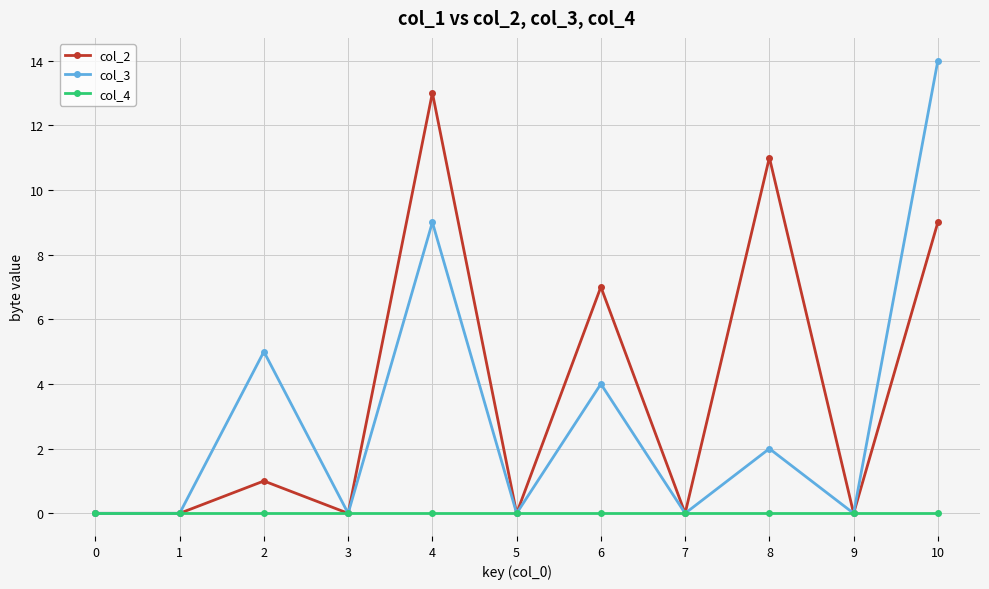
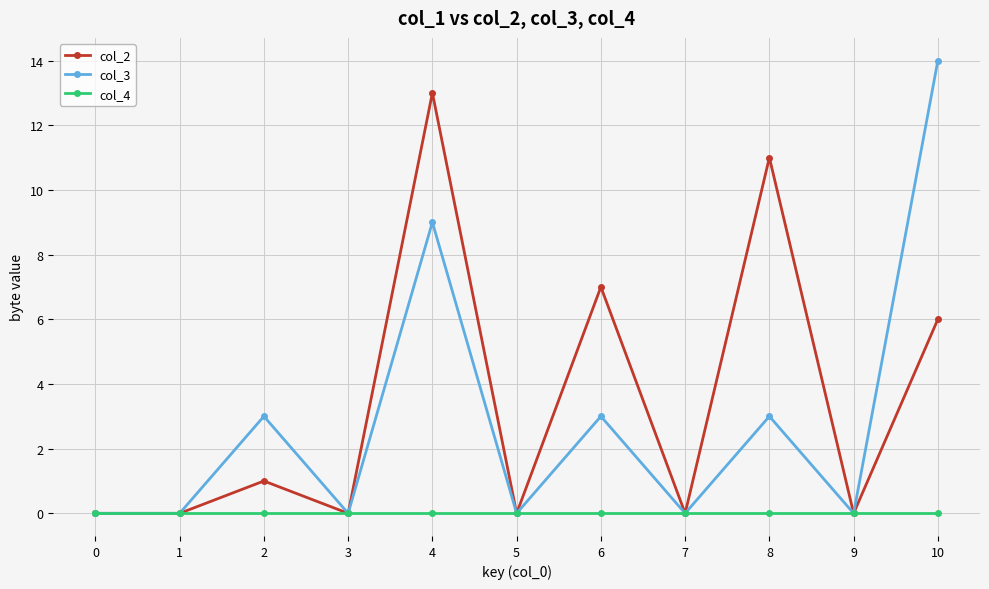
  {
    "col_2": {
      "2": 1,
      "4": 13,
      "6": 7,
      "8": 11,
-     "10": 9
+     "10": 6
    },
    "col_3": {
-     "2": 5,
+     "2": 3,
      "4": 9,
-     "6": 4,
-     "8": 2,
+     "6": 3,
+     "8": 3,
      "10": 14
    },
    "col_4": {
      "2": 0,
      "4": 0,
      "6": 0,
      "8": 0,
      "10": 0
    }
  }
